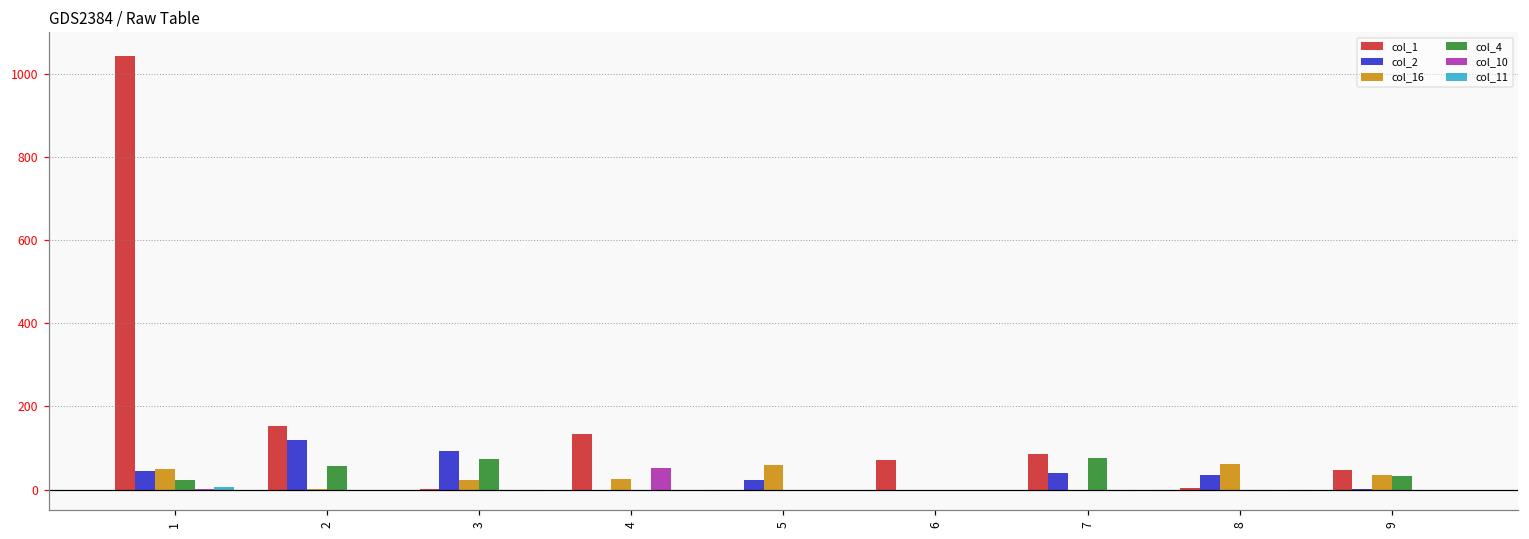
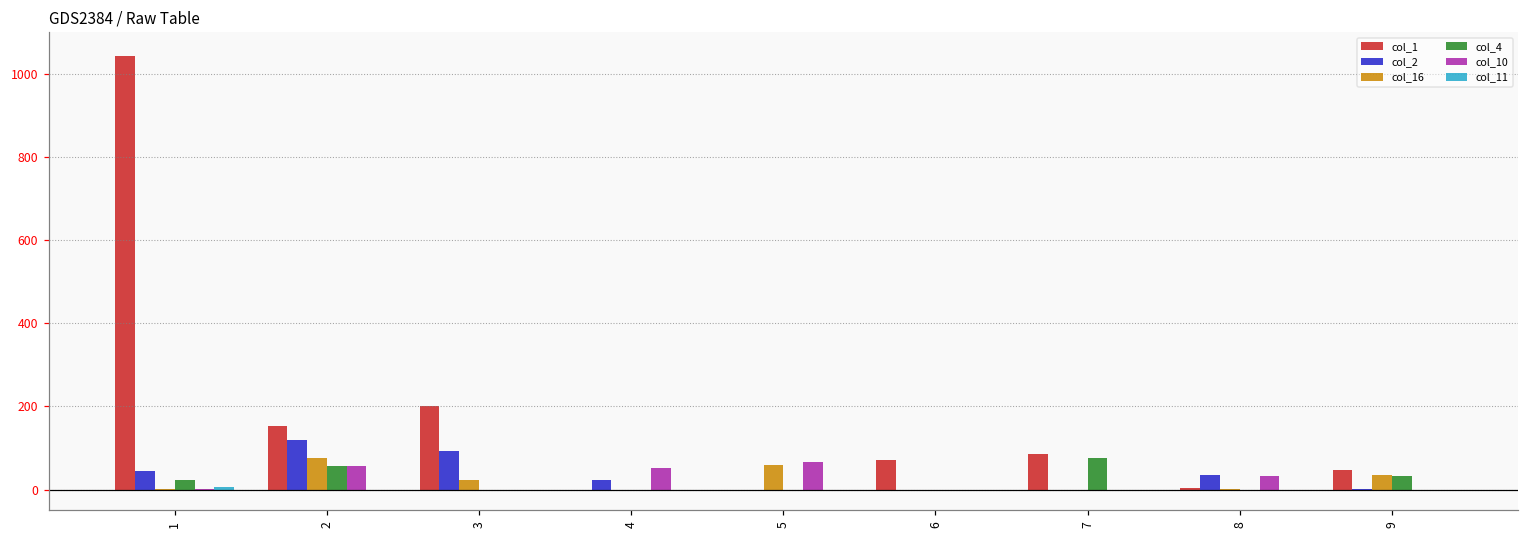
  {
    "col_1": {
      "1": 1040,
      "2": 150,
-     "3": 0,
-     "4": 130,
+     "3": 200,
+     "4": 0,
      "5": 0,
      "6": 70,
      "7": 90,
      "9": 50
    },
    "col_2": {
      "1": 40,
      "2": 120,
      "3": 90,
-     "4": 0,
-     "5": 20,
+     "4": 20,
+     "5": 0,
      "6": 0,
-     "7": 40,
+     "7": 0,
      "8": 40
    },
    "col_16": {
-     "1": 50,
-     "2": 0,
+     "1": 0,
+     "2": 80,
      "3": 20,
-     "4": 30,
+     "4": 0,
      "5": 60,
      "6": 0,
      "7": 0,
-     "8": 60,
+     "8": 0,
      "9": 40
    },
    "col_4": {
      "1": 20,
      "2": 60,
-     "3": 70,
+     "3": 0,
      "4": 0,
      "5": 0,
      "6": 0,
      "7": 80,
      "8": 0,
      "9": 30
    },
    "col_10": {
-     "2": 0,
+     "2": 60,
      "3": 0,
      "4": 50,
-     "5": 0,
+     "5": 70,
      "6": 0,
      "7": 0,
-     "8": 0,
+     "8": 30,
      "9": 0
    },
    "col_11": {
      "1": 10,
      "2": 0,
      "3": 0,
      "4": 0,
      "5": 0,
      "6": 0,
      "7": 0,
      "8": 0,
      "9": 0
    }
  }
